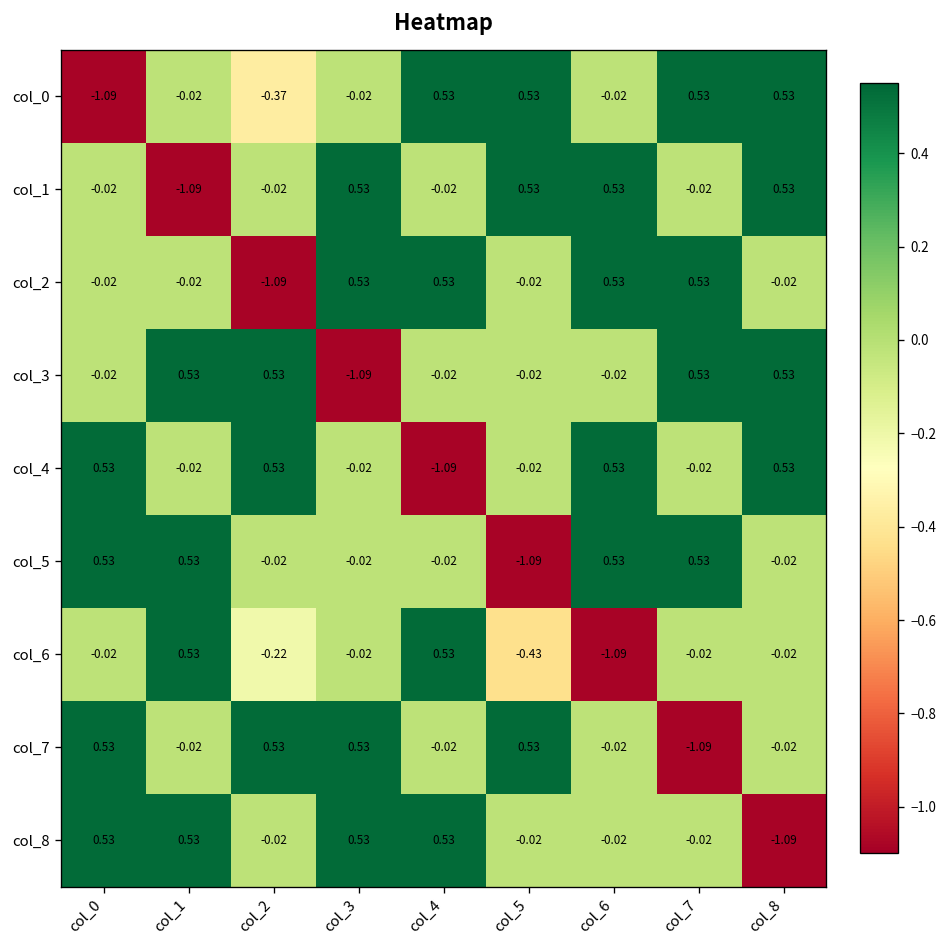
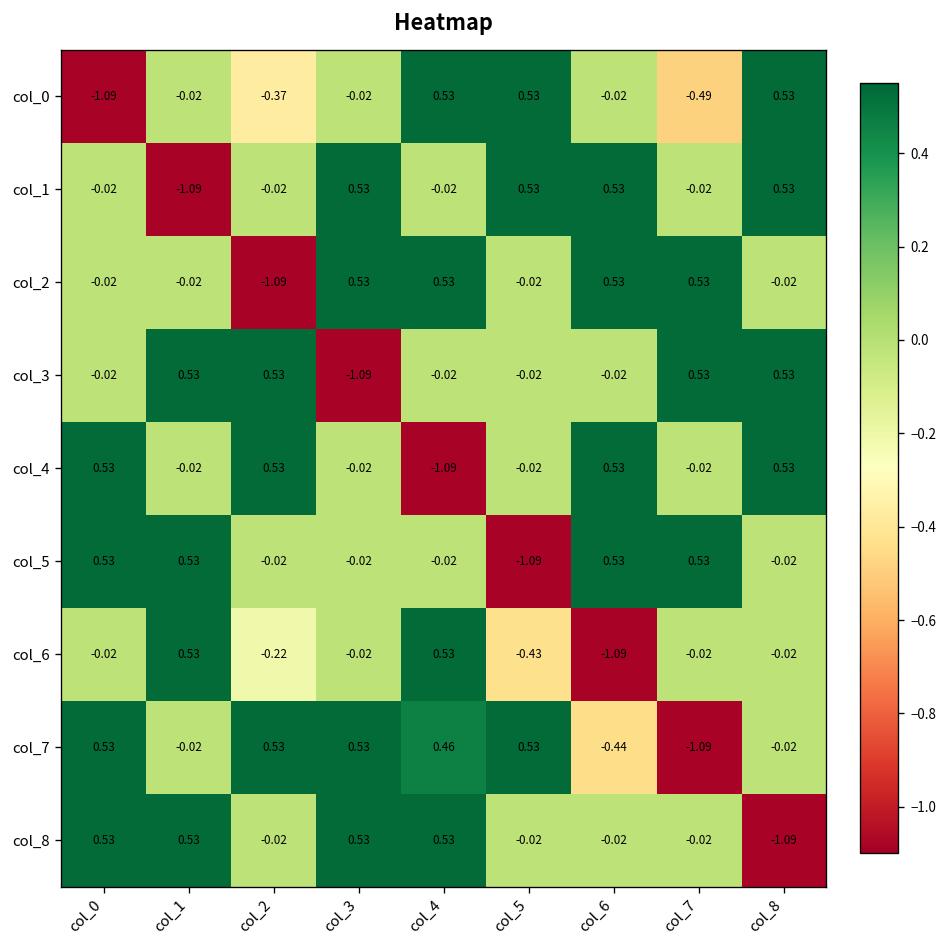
  {
    "col_0": {
      "col_0": -1.09,
      "col_1": -0.02,
      "col_2": -0.37,
      "col_3": -0.02,
      "col_4": 0.53,
      "col_5": 0.53,
      "col_6": -0.02,
-     "col_7": 0.53,
+     "col_7": -0.49,
      "col_8": 0.53
    },
    "col_1": {
      "col_0": -0.02,
      "col_1": -1.09,
      "col_2": -0.02,
      "col_3": 0.53,
      "col_4": -0.02,
      "col_5": 0.53,
      "col_6": 0.53,
      "col_7": -0.02,
      "col_8": 0.53
    },
    "col_2": {
      "col_0": -0.02,
      "col_1": -0.02,
      "col_2": -1.09,
      "col_3": 0.53,
      "col_4": 0.53,
      "col_5": -0.02,
      "col_6": 0.53,
      "col_7": 0.53,
      "col_8": -0.02
    },
    "col_3": {
      "col_0": -0.02,
      "col_1": 0.53,
      "col_2": 0.53,
      "col_3": -1.09,
      "col_4": -0.02,
      "col_5": -0.02,
      "col_6": -0.02,
      "col_7": 0.53,
      "col_8": 0.53
    },
    "col_4": {
      "col_0": 0.53,
      "col_1": -0.02,
      "col_2": 0.53,
      "col_3": -0.02,
      "col_4": -1.09,
      "col_5": -0.02,
      "col_6": 0.53,
      "col_7": -0.02,
      "col_8": 0.53
    },
    "col_5": {
      "col_0": 0.53,
      "col_1": 0.53,
      "col_2": -0.02,
      "col_3": -0.02,
      "col_4": -0.02,
      "col_5": -1.09,
      "col_6": 0.53,
      "col_7": 0.53,
      "col_8": -0.02
    },
    "col_6": {
      "col_0": -0.02,
      "col_1": 0.53,
      "col_2": -0.22,
      "col_3": -0.02,
      "col_4": 0.53,
      "col_5": -0.43,
      "col_6": -1.09,
      "col_7": -0.02,
      "col_8": -0.02
    },
    "col_7": {
      "col_0": 0.53,
      "col_1": -0.02,
      "col_2": 0.53,
      "col_3": 0.53,
-     "col_4": -0.02,
+     "col_4": 0.46,
      "col_5": 0.53,
-     "col_6": -0.02,
+     "col_6": -0.44,
      "col_7": -1.09,
      "col_8": -0.02
    },
    "col_8": {
      "col_0": 0.53,
      "col_1": 0.53,
      "col_2": -0.02,
      "col_3": 0.53,
      "col_4": 0.53,
      "col_5": -0.02,
      "col_6": -0.02,
      "col_7": -0.02,
      "col_8": -1.09
    }
  }
